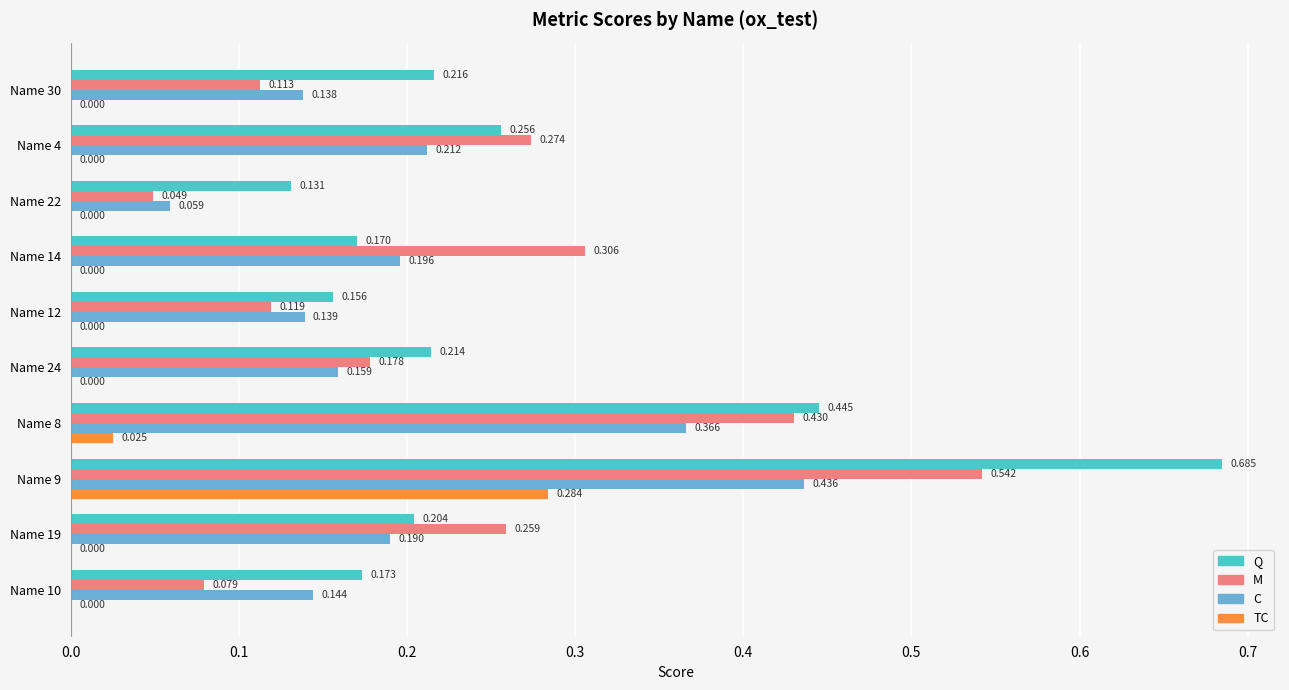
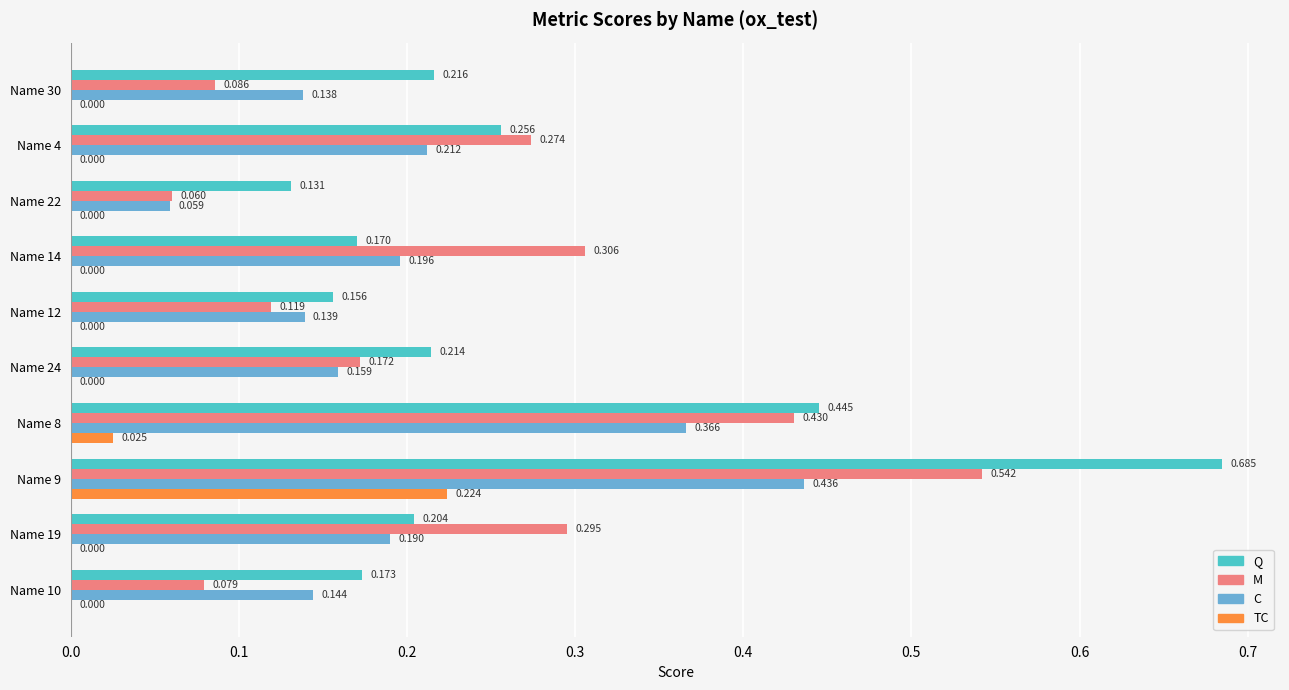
  {
    "M": {
-     "Name 30": 0.113,
+     "Name 30": 0.086,
      "Name 4": 0.274,
-     "Name 22": 0.049,
+     "Name 22": 0.060,
      "Name 14": 0.306,
      "Name 12": 0.119,
-     "Name 24": 0.178,
+     "Name 24": 0.172,
      "Name 8": 0.430,
      "Name 9": 0.542,
-     "Name 19": 0.259,
+     "Name 19": 0.295,
      "Name 10": 0.079
    },
    "TC": {
      "Name 30": 0.000,
      "Name 4": 0.000,
      "Name 22": 0.000,
      "Name 14": 0.000,
      "Name 12": 0.000,
      "Name 24": 0.000,
      "Name 8": 0.025,
-     "Name 9": 0.284,
+     "Name 9": 0.224,
      "Name 19": 0.000,
      "Name 10": 0.000
    }
  }
